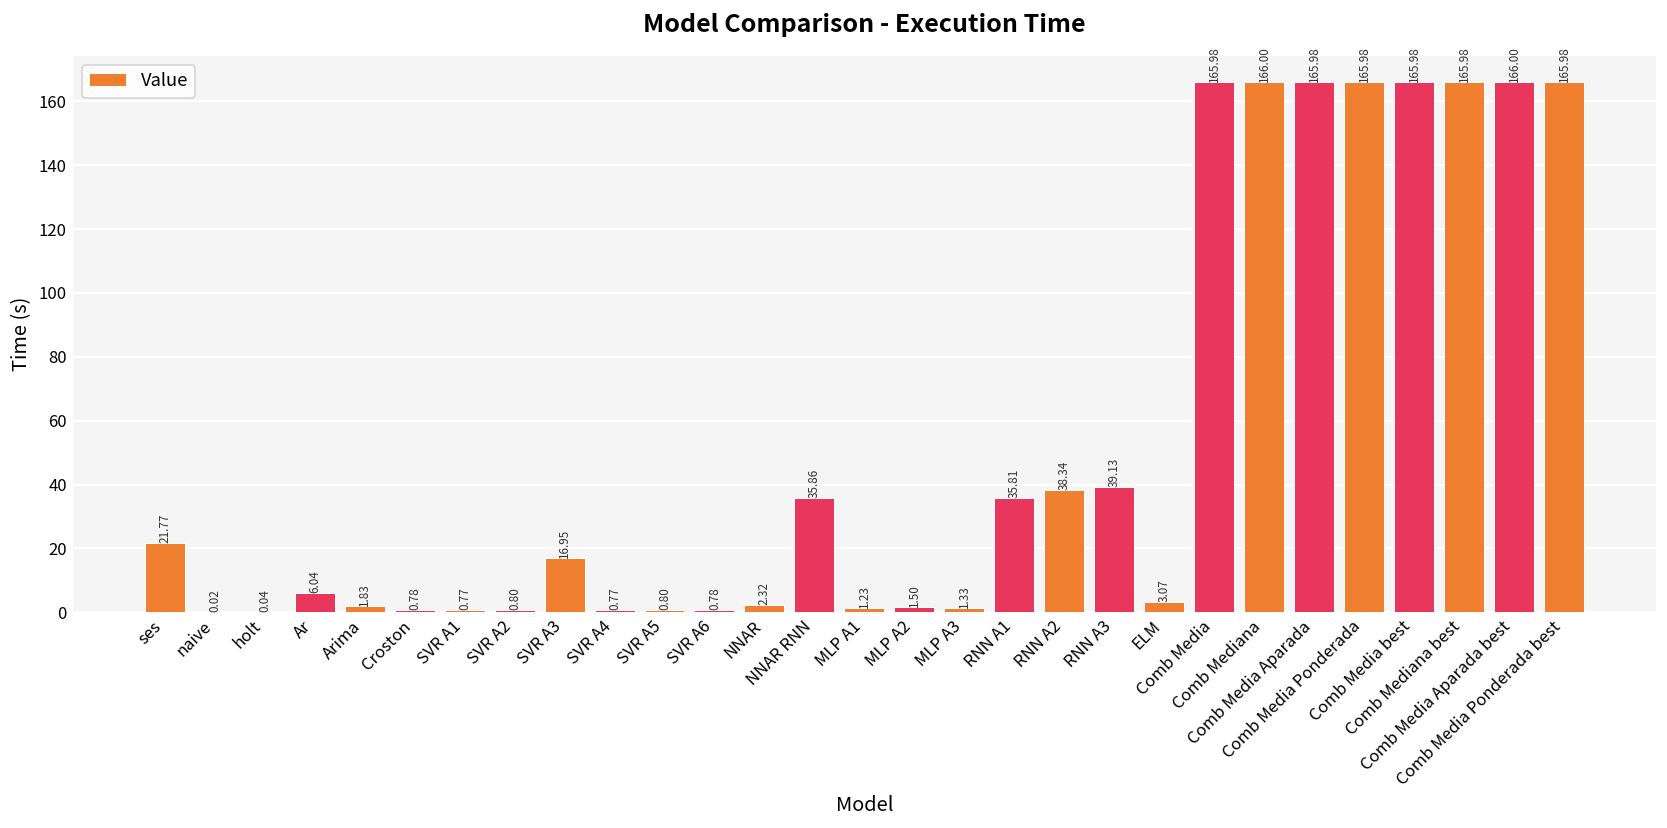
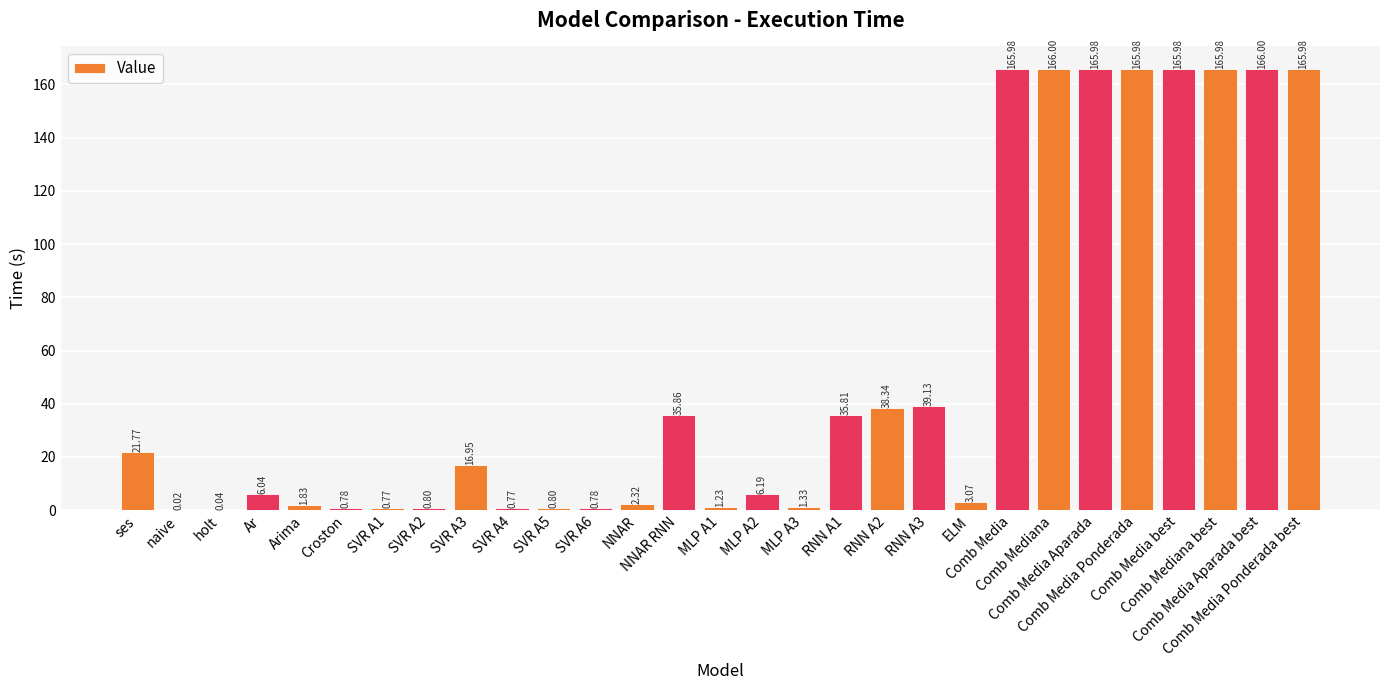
  {
    "ses": 21.77,
    "naive": 0.02,
    "holt": 0.04,
    "Ar": 6.04,
    "Arima": 1.83,
    "Croston": 0.78,
    "SVR A1": 0.77,
    "SVR A2": 0.80,
    "SVR A3": 16.95,
    "SVR A4": 0.77,
    "SVR A5": 0.80,
    "SVR A6": 0.78,
    "NNAR": 2.32,
    "NNAR RNN": 35.86,
    "MLP A1": 1.23,
-   "MLP A2": 1.50,
+   "MLP A2": 6.19,
    "MLP A3": 1.33,
    "RNN A1": 35.81,
    "RNN A2": 38.34,
    "RNN A3": 39.13,
    "ELM": 3.07,
    "Comb Media": 165.98,
    "Comb Mediana": 166.00,
    "Comb Media Aparada": 165.98,
    "Comb Media Ponderada": 165.98,
    "Comb Media best": 165.98,
    "Comb Mediana best": 165.98,
    "Comb Media Aparada best": 166.00,
    "Comb Media Ponderada best": 165.98
  }
